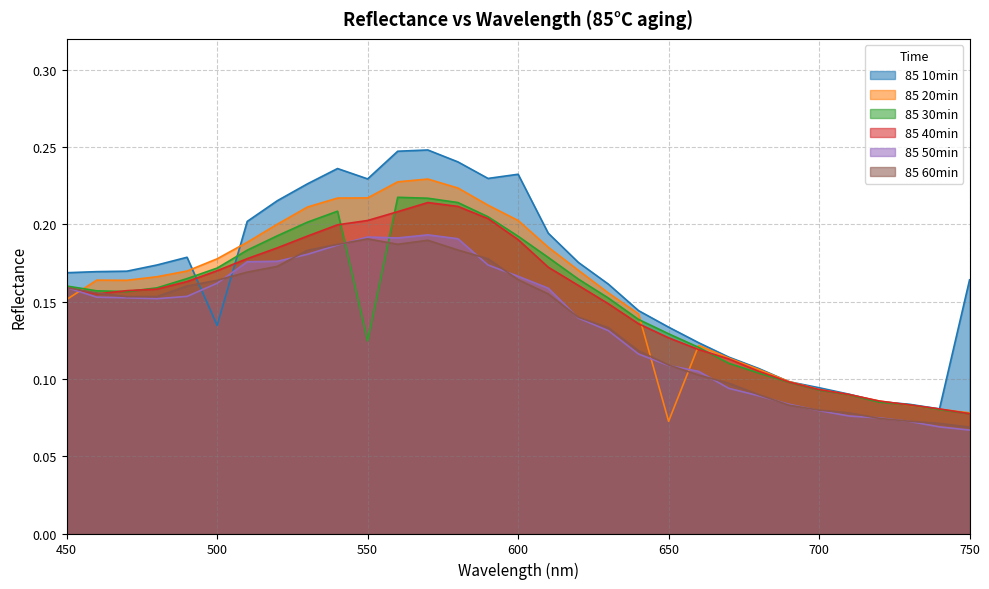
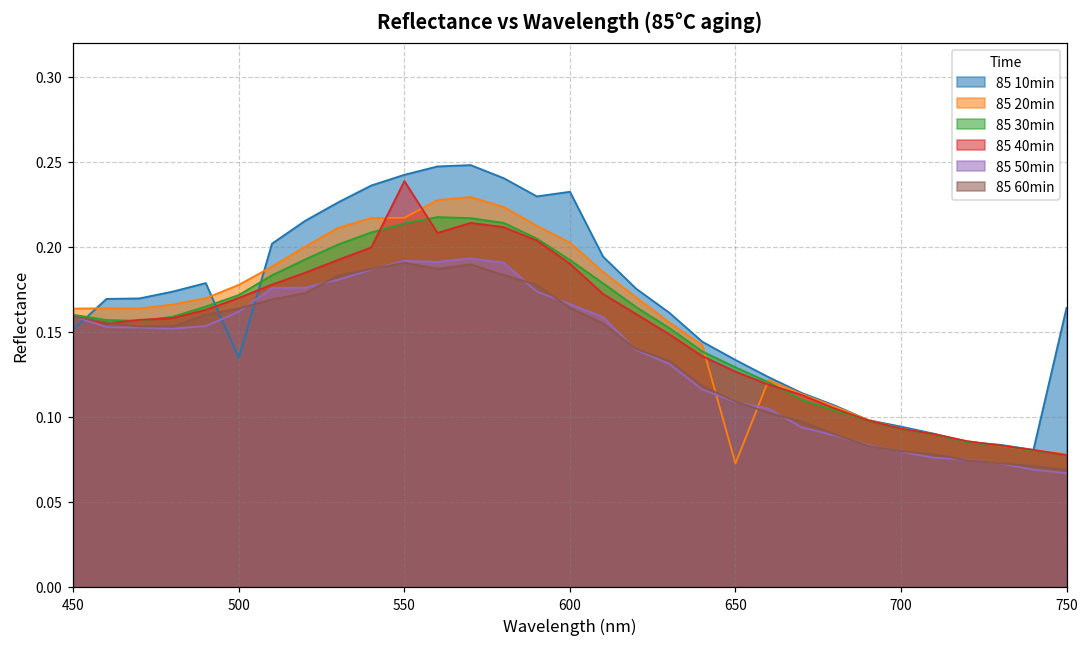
  {
    "85 10min": {
-     "450": 0.169,
+     "450": 0.151,
      "500": 0.135,
-     "550": 0.229,
+     "550": 0.242,
      "600": 0.232,
      "650": 0.134,
      "750": 0.164
    },
    "85 20min": {
-     "450": 0.151,
+     "450": 0.164,
      "500": 0.178,
      "550": 0.217,
      "600": 0.203,
      "650": 0.073
    },
    "85 30min": {
      "500": 0.172,
-     "550": 0.125,
+     "550": 0.214,
      "600": 0.192,
      "650": 0.129
    },
    "85 40min": {
      "500": 0.170,
-     "550": 0.203,
+     "550": 0.239,
      "600": 0.190,
      "650": 0.127
    },
    "85 50min": {
      "500": 0.162,
      "600": 0.166,
      "750": 0.067
    },
    "85 60min": {
      "500": 0.164,
      "600": 0.164,
      "750": 0.069
    }
  }
